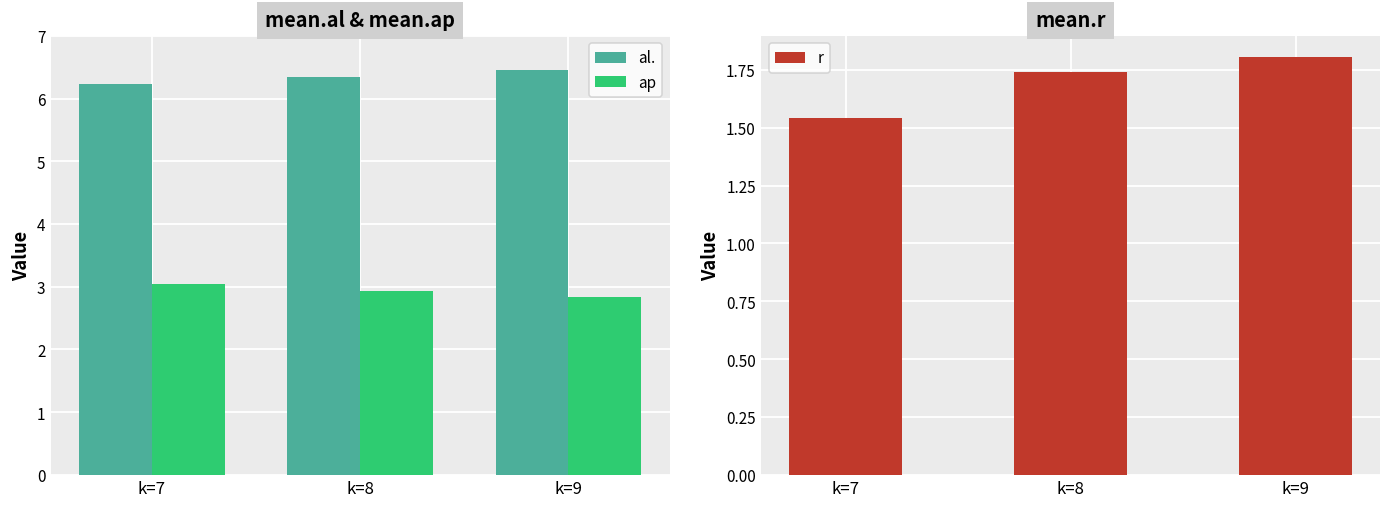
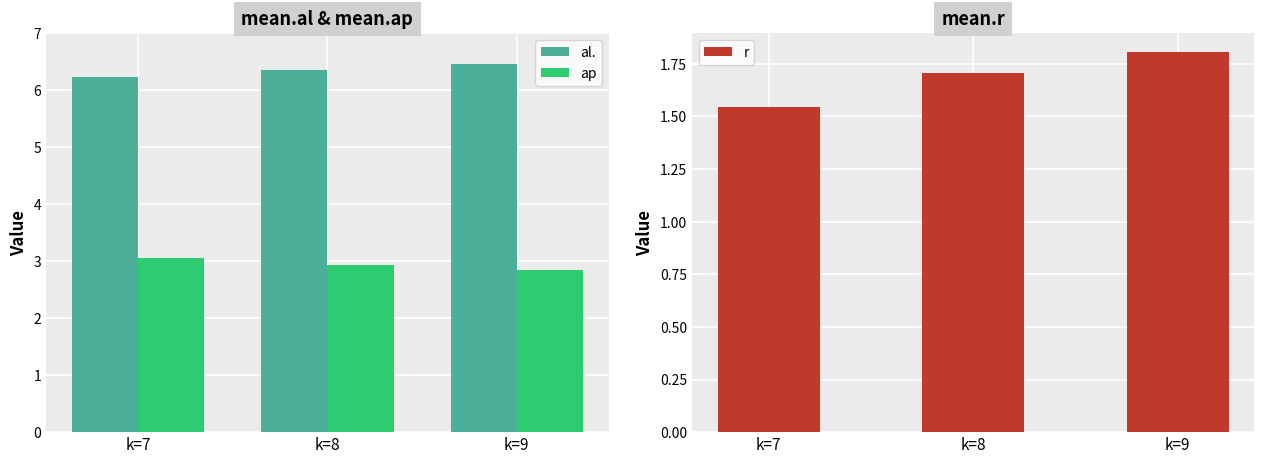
  {
    "mean.r": {
      "k=7": 1.54,
-     "k=8": 1.74,
+     "k=8": 1.70,
      "k=9": 1.81
    }
  }
